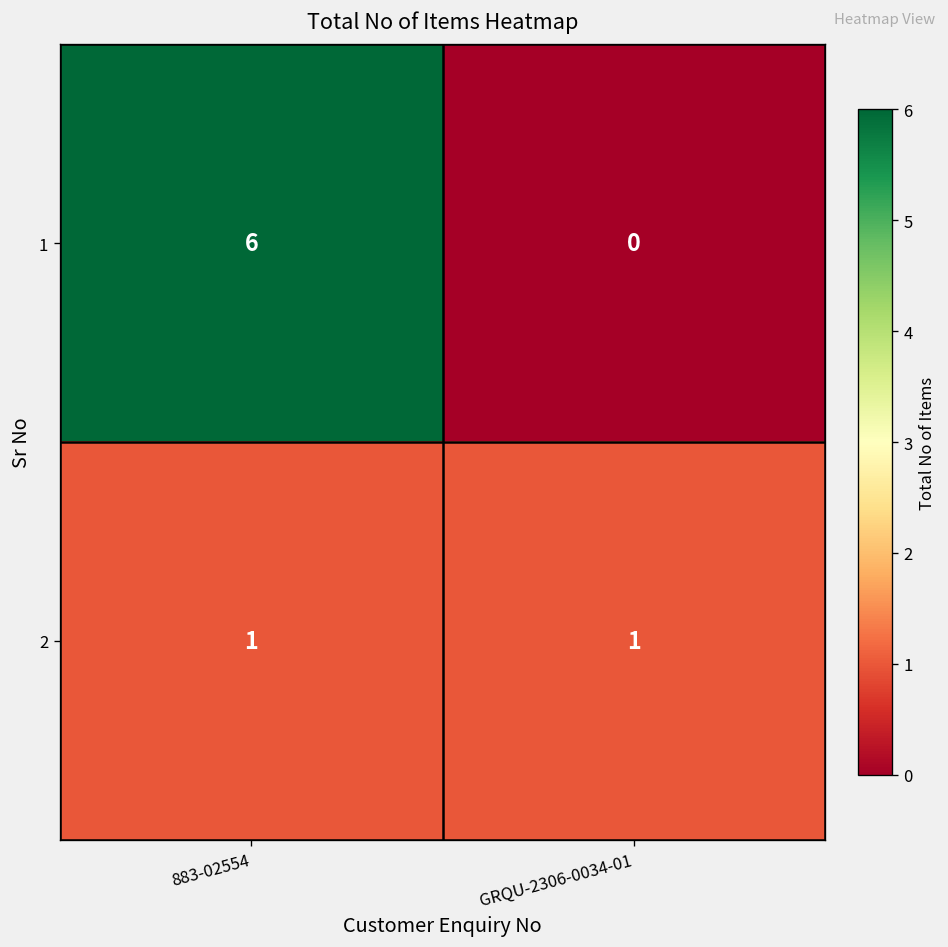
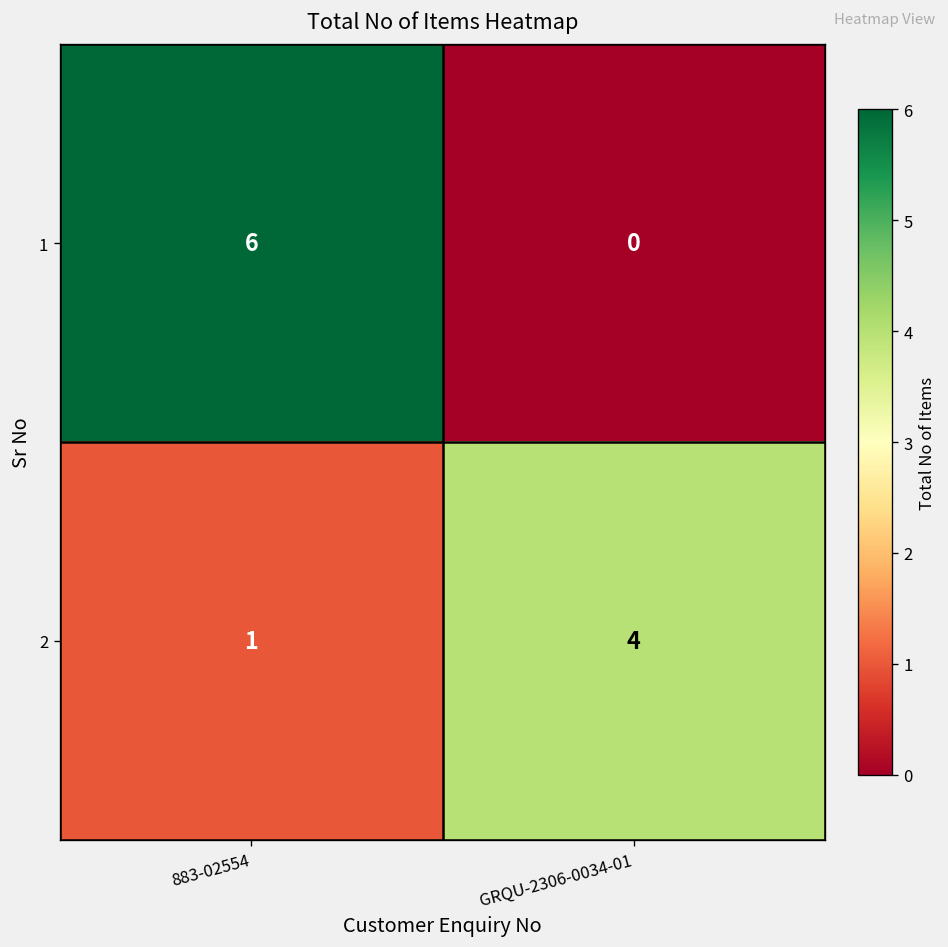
  {
    "2": {
-     "GRQU-2306-0034-01": 1
+     "GRQU-2306-0034-01": 4
    }
  }
